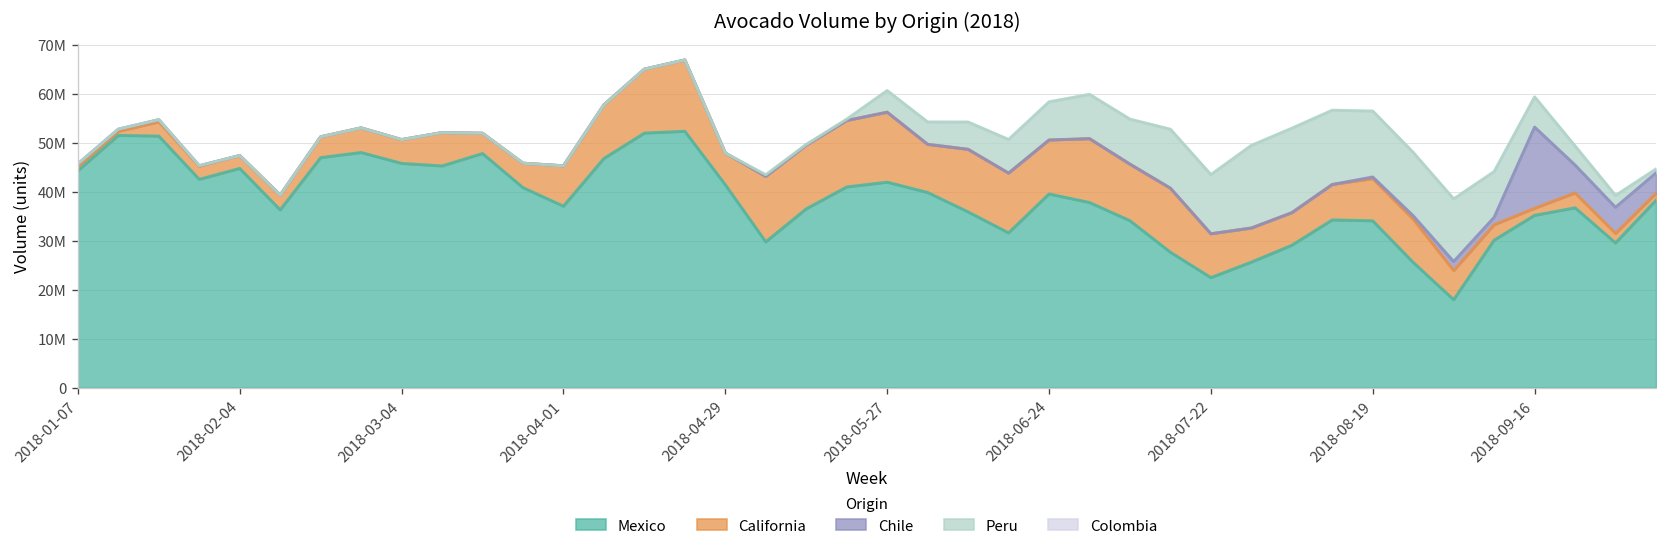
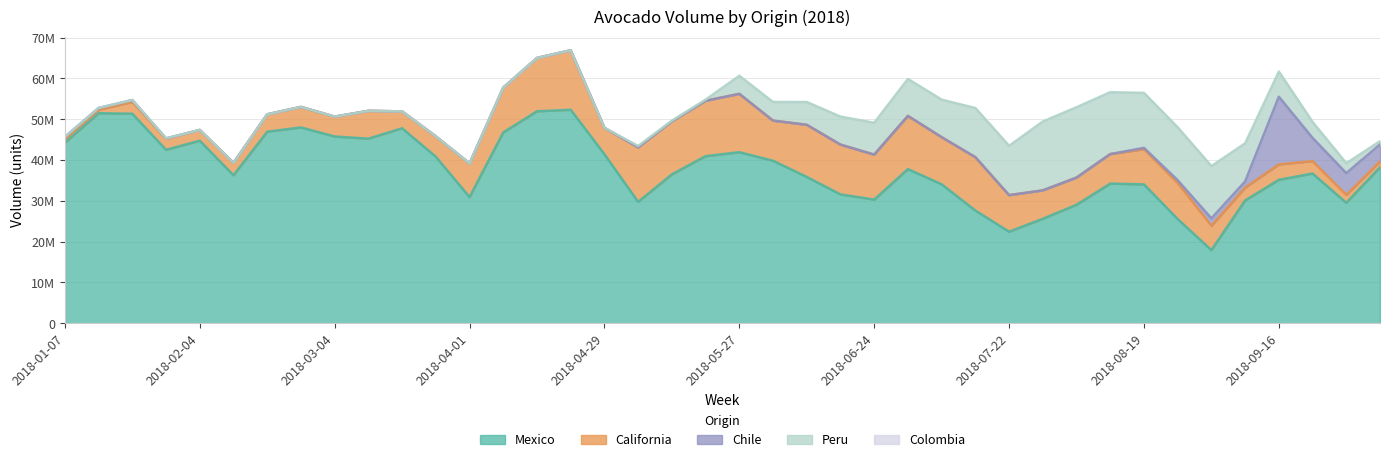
  {
    "Mexico": {
      "2018-01-07": 44000000,
      "2018-02-04": 45000000,
      "2018-03-04": 46000000,
-     "2018-04-01": 37000000,
+     "2018-04-01": 31000000,
      "2018-04-29": 41000000,
      "2018-05-27": 42000000,
-     "2018-06-24": 40000000,
+     "2018-06-24": 30000000,
      "2018-07-22": 22000000,
      "2018-08-19": 34000000,
      "2018-09-16": 35000000
    },
    "California": {
-     "2018-09-16": 1000000
+     "2018-09-16": 4000000
    },
    "Chile": {
      "2018-09-16": 17000000
    }
  }
